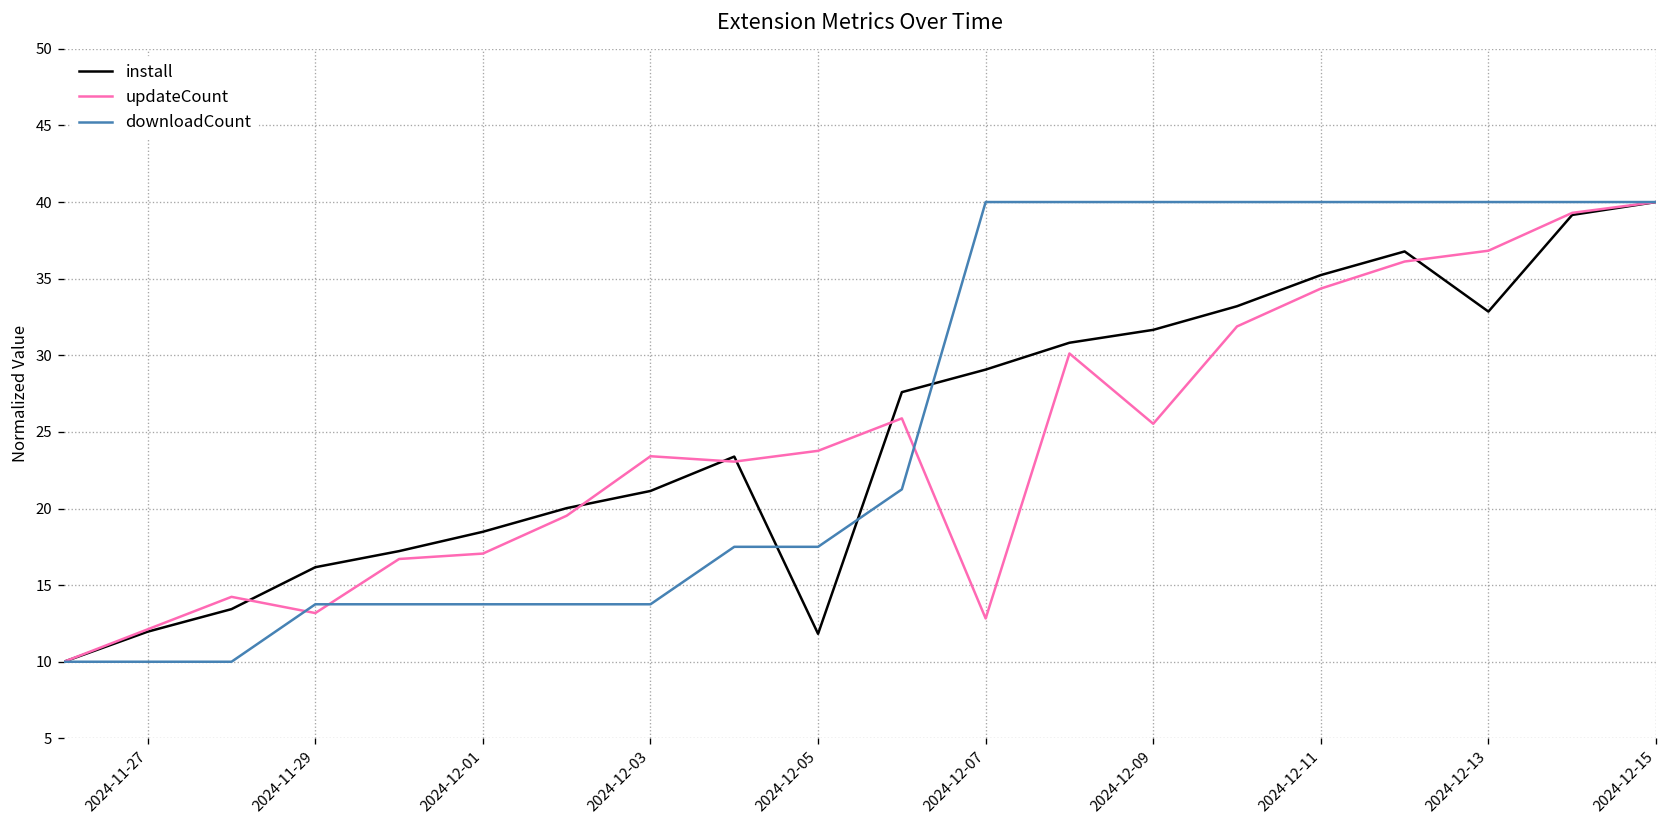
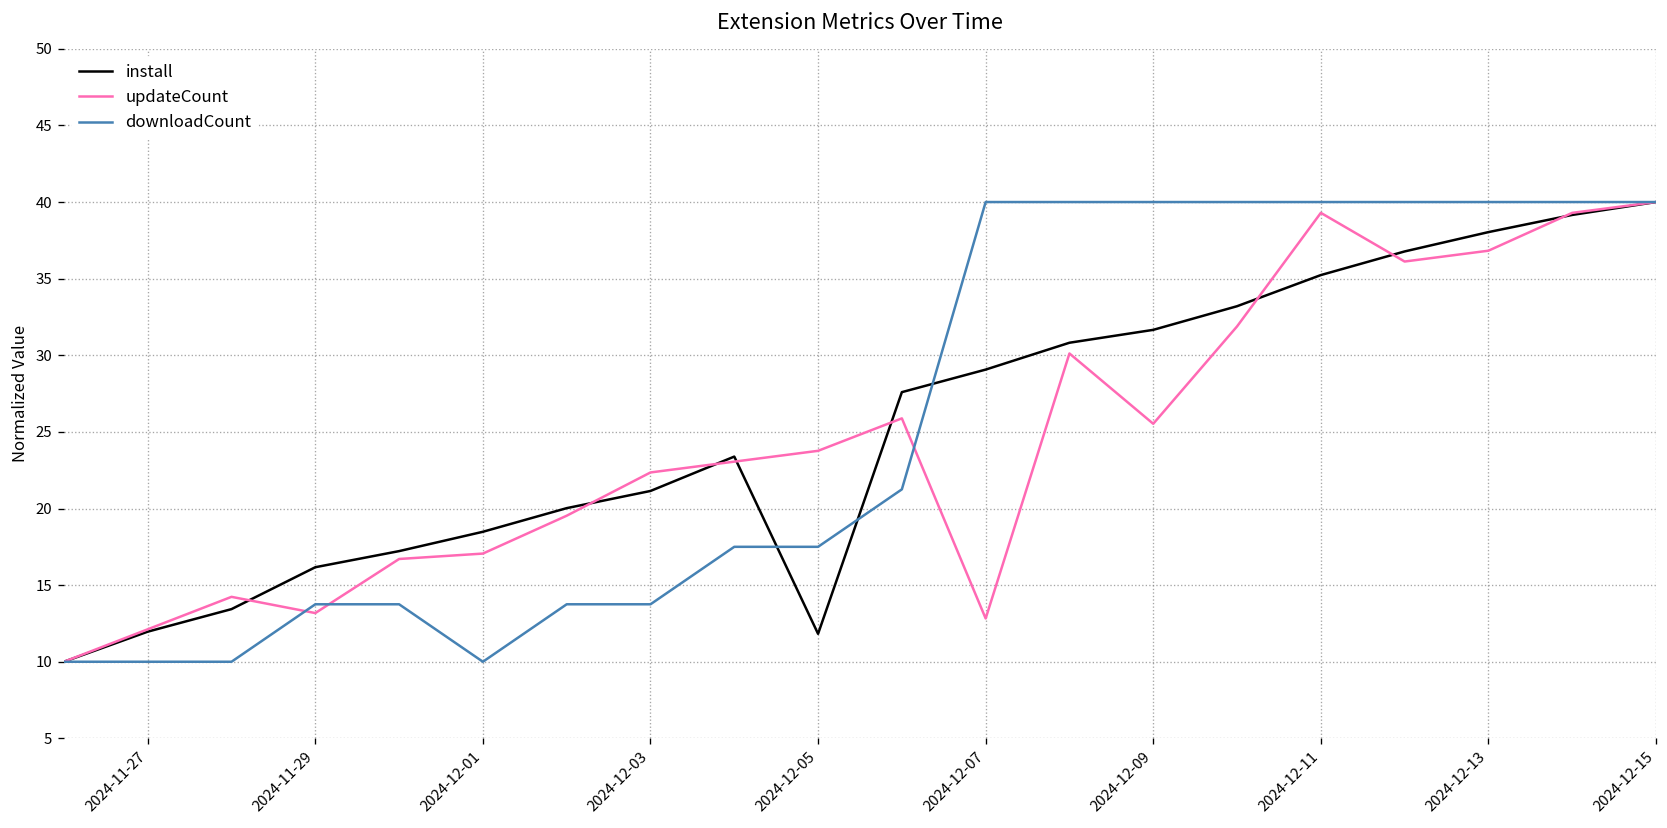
  {
    "install": {
      "2024-11-29": 16.2,
      "2024-12-01": 18.5,
      "2024-12-03": 21.1,
      "2024-12-05": 11.8,
      "2024-12-07": 29.1,
      "2024-12-09": 31.7,
      "2024-12-11": 35.2,
-     "2024-12-13": 32.9
+     "2024-12-13": 38.0
    },
    "updateCount": {
      "2024-11-29": 13.2,
      "2024-12-01": 17.1,
-     "2024-12-03": 23.4,
+     "2024-12-03": 22.4,
      "2024-12-05": 23.8,
      "2024-12-07": 12.8,
      "2024-12-09": 25.5,
-     "2024-12-11": 34.4,
+     "2024-12-11": 39.3,
      "2024-12-13": 36.8
    },
    "downloadCount": {
      "2024-11-27": 10.0,
      "2024-11-29": 13.8,
-     "2024-12-01": 13.8,
+     "2024-12-01": 10.0,
      "2024-12-03": 13.8,
      "2024-12-05": 17.5,
      "2024-12-07": 40.0,
      "2024-12-09": 40.0,
      "2024-12-11": 40.0,
      "2024-12-13": 40.0
    }
  }
